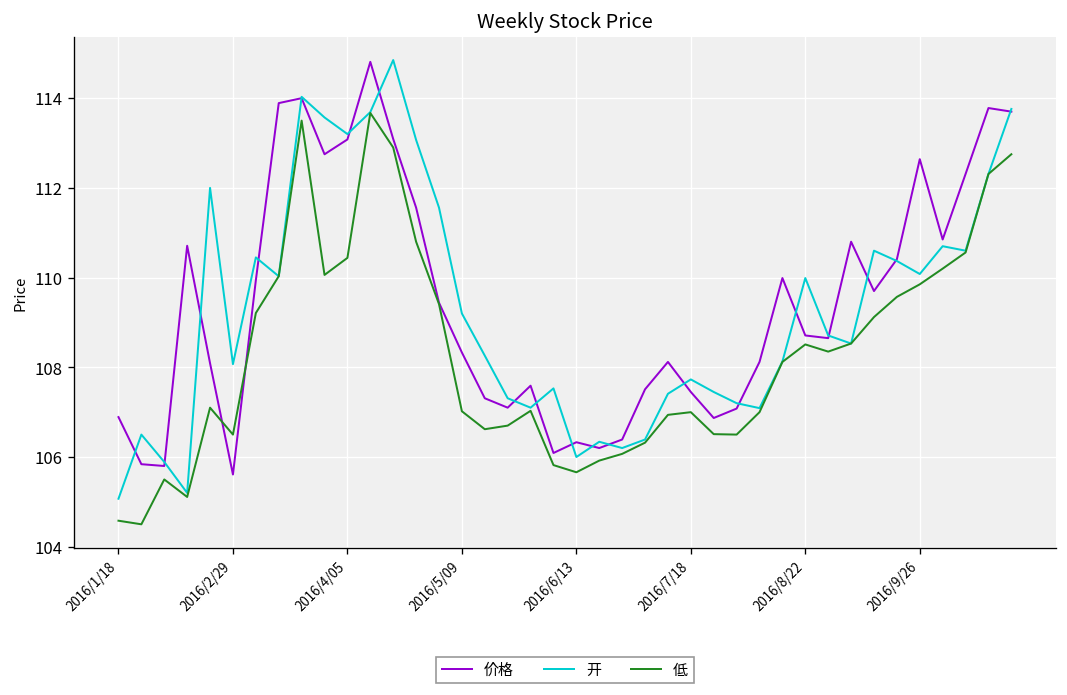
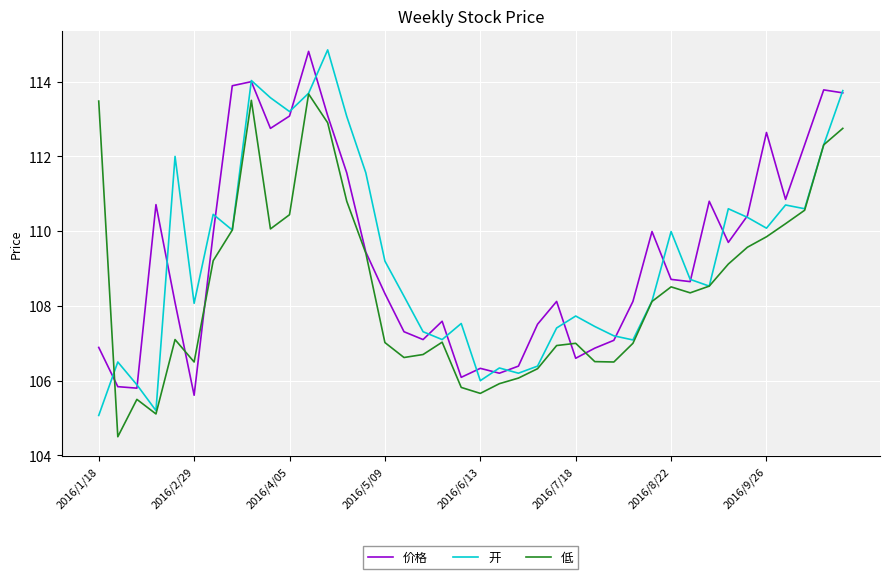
  {
    "价格": {
      "2016/1/18": 106.9,
      "2016/2/29": 105.6,
      "2016/4/05": 113.1,
      "2016/5/09": 108.3,
      "2016/6/13": 106.3,
-     "2016/7/18": 107.5,
+     "2016/7/18": 106.6,
      "2016/8/22": 108.7,
      "2016/9/26": 112.6
    },
    "开": {
      "2016/1/18": 105.1,
      "2016/2/29": 108.1,
      "2016/4/05": 113.2,
      "2016/5/09": 109.2,
      "2016/6/13": 106.0,
      "2016/7/18": 107.7,
      "2016/8/22": 110.0,
      "2016/9/26": 110.1
    },
    "低": {
-     "2016/1/18": 104.6,
+     "2016/1/18": 113.5,
      "2016/2/29": 106.5,
      "2016/4/05": 110.4,
      "2016/5/09": 107.0,
      "2016/6/13": 105.7,
      "2016/7/18": 107.0,
      "2016/8/22": 108.5,
      "2016/9/26": 109.9
    }
  }
